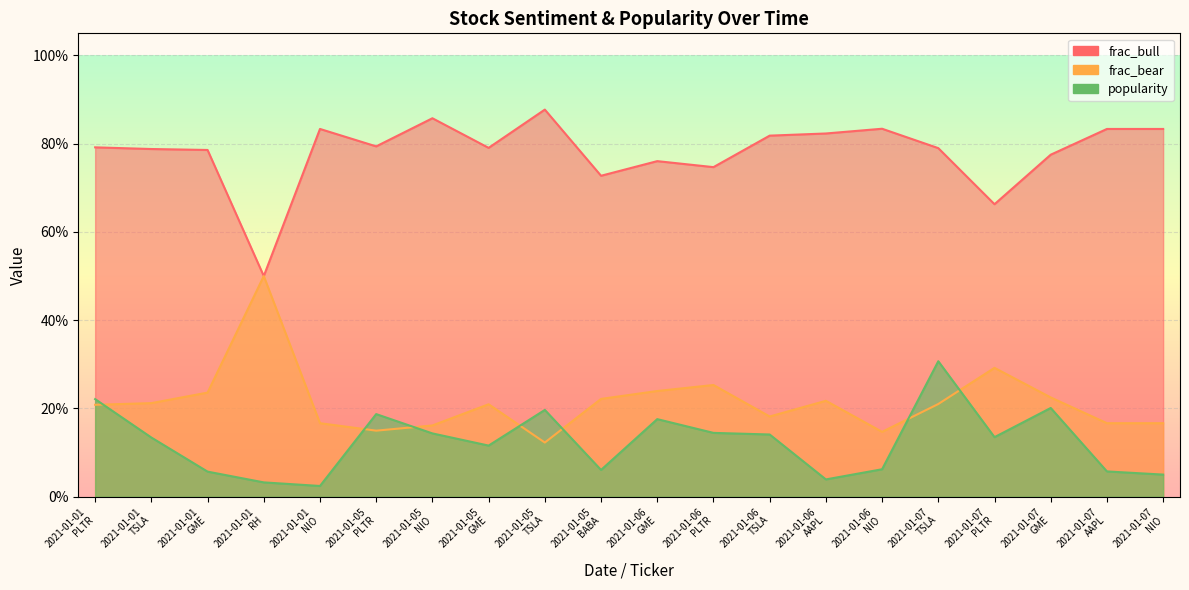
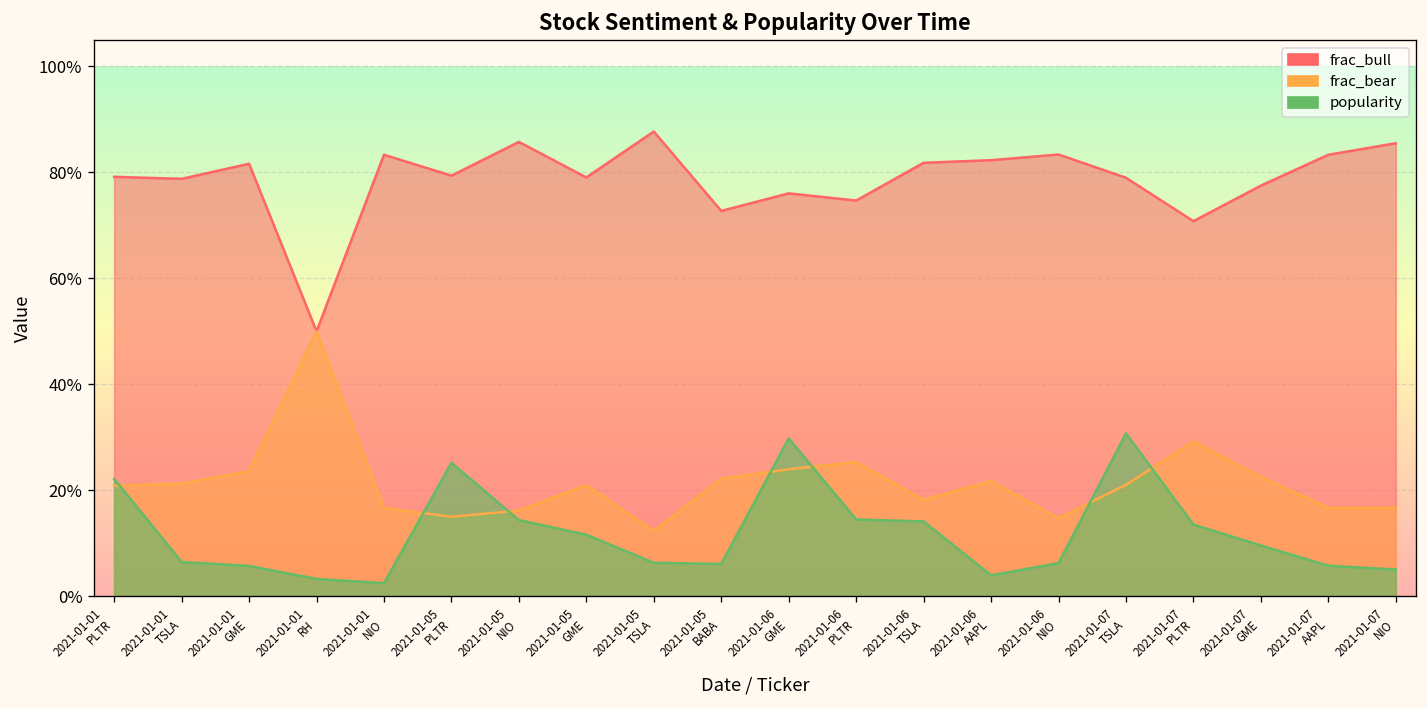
  {
    "frac_bull": {
      "2021-01-01 PLTR": "79%",
      "2021-01-01 TSLA": "79%",
-     "2021-01-01 GME": "79%",
+     "2021-01-01 GME": "82%",
      "2021-01-01 NIO": "83%",
      "2021-01-05 PLTR": "79%",
      "2021-01-05 NIO": "86%",
      "2021-01-05 GME": "79%",
      "2021-01-05 TSLA": "88%",
      "2021-01-05 BABA": "73%",
      "2021-01-06 GME": "76%",
      "2021-01-06 PLTR": "75%",
      "2021-01-06 TSLA": "82%",
      "2021-01-06 AAPL": "82%",
      "2021-01-06 NIO": "83%",
      "2021-01-07 TSLA": "79%",
-     "2021-01-07 PLTR": "66%",
+     "2021-01-07 PLTR": "71%",
      "2021-01-07 GME": "78%",
      "2021-01-07 AAPL": "83%",
-     "2021-01-07 NIO": "83%"
+     "2021-01-07 NIO": "86%"
    },
    "frac_bear": {
      "2021-01-01 PLTR": "21%",
      "2021-01-01 TSLA": "21%",
      "2021-01-01 GME": "24%",
      "2021-01-01 NIO": "17%",
      "2021-01-05 PLTR": "15%",
      "2021-01-05 NIO": "16%",
      "2021-01-05 GME": "21%",
      "2021-01-05 TSLA": "12%",
      "2021-01-05 BABA": "22%",
      "2021-01-06 GME": "24%",
      "2021-01-06 PLTR": "25%",
      "2021-01-06 TSLA": "18%",
      "2021-01-06 AAPL": "22%",
      "2021-01-06 NIO": "15%",
      "2021-01-07 TSLA": "21%",
      "2021-01-07 PLTR": "29%",
      "2021-01-07 GME": "23%",
      "2021-01-07 AAPL": "17%",
      "2021-01-07 NIO": "17%"
    },
    "popularity": {
      "2021-01-01 PLTR": "22%",
-     "2021-01-01 TSLA": "13%",
+     "2021-01-01 TSLA": "6%",
      "2021-01-01 GME": "6%",
      "2021-01-01 RH": "3%",
      "2021-01-01 NIO": "2%",
-     "2021-01-05 PLTR": "19%",
+     "2021-01-05 PLTR": "25%",
      "2021-01-05 NIO": "14%",
      "2021-01-05 GME": "12%",
-     "2021-01-05 TSLA": "20%",
+     "2021-01-05 TSLA": "6%",
      "2021-01-05 BABA": "6%",
-     "2021-01-06 GME": "18%",
+     "2021-01-06 GME": "30%",
      "2021-01-06 PLTR": "14%",
      "2021-01-06 TSLA": "14%",
      "2021-01-06 AAPL": "4%",
      "2021-01-06 NIO": "6%",
      "2021-01-07 TSLA": "31%",
      "2021-01-07 PLTR": "14%",
-     "2021-01-07 GME": "20%",
+     "2021-01-07 GME": "10%",
      "2021-01-07 AAPL": "6%",
      "2021-01-07 NIO": "5%"
    }
  }
